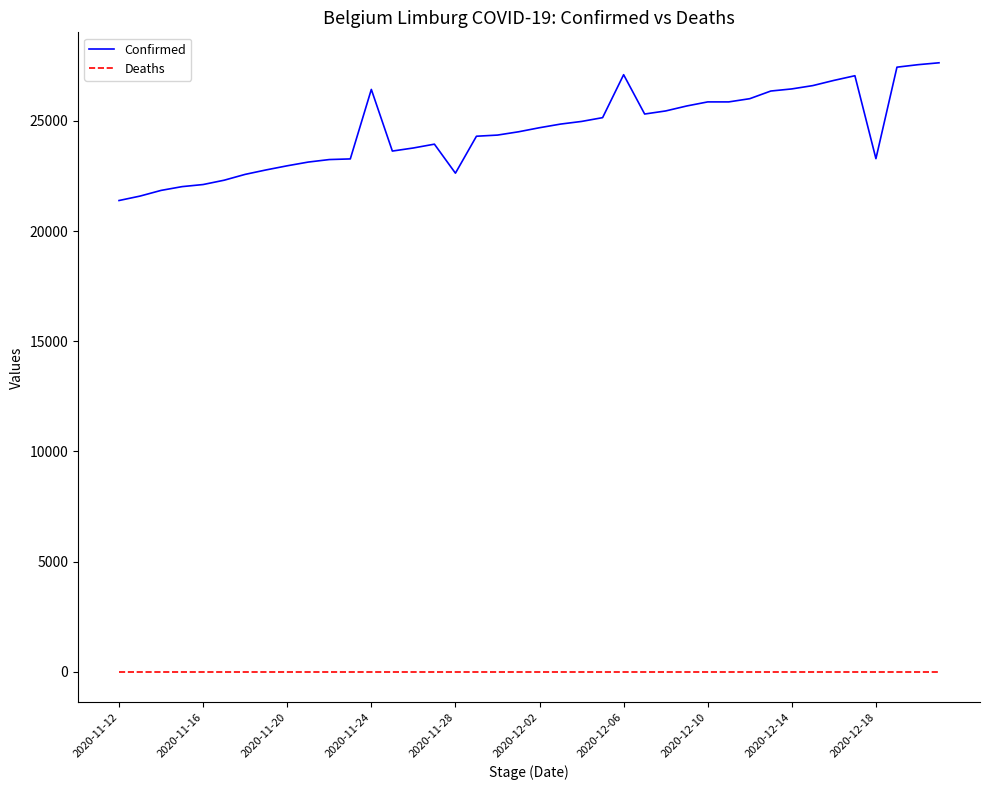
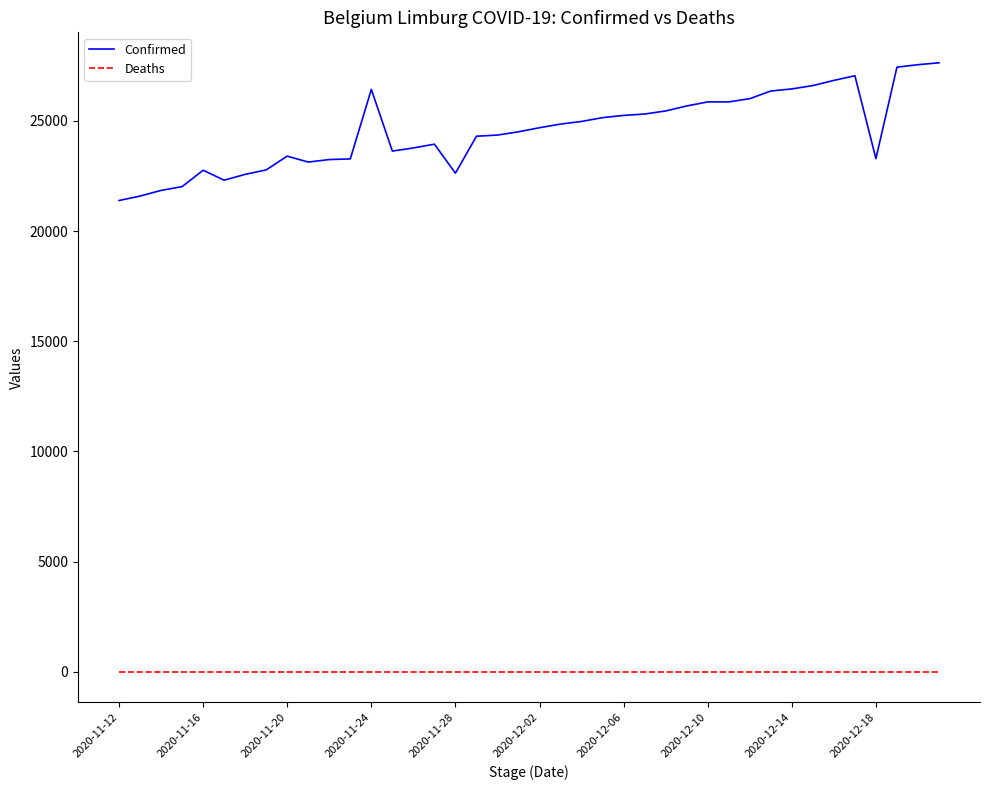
  {
    "Confirmed": {
      "2020-11-12": 21400,
-     "2020-11-16": 22100,
-     "2020-11-20": 23000,
+     "2020-11-16": 22800,
+     "2020-11-20": 23400,
      "2020-11-24": 26400,
      "2020-11-28": 22600,
      "2020-12-02": 24700,
-     "2020-12-06": 27100,
+     "2020-12-06": 25200,
      "2020-12-10": 25900,
      "2020-12-14": 26400,
      "2020-12-18": 23300
    },
    "Deaths": {
      "2020-11-12": 0,
      "2020-11-16": 0,
      "2020-11-20": 0,
      "2020-11-24": 0,
      "2020-11-28": 0,
      "2020-12-02": 0,
      "2020-12-06": 0,
      "2020-12-10": 0,
      "2020-12-14": 0,
      "2020-12-18": 0
    }
  }
